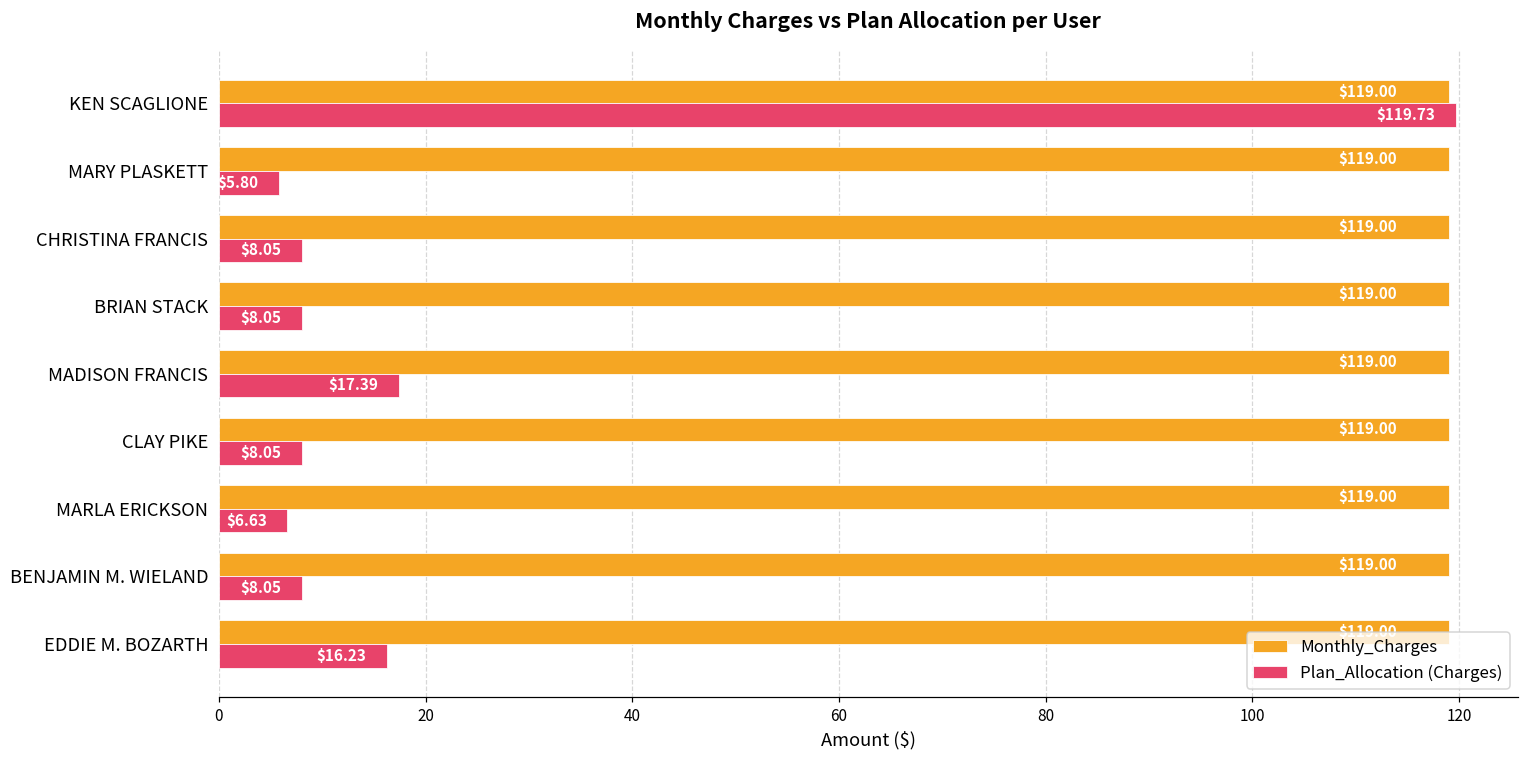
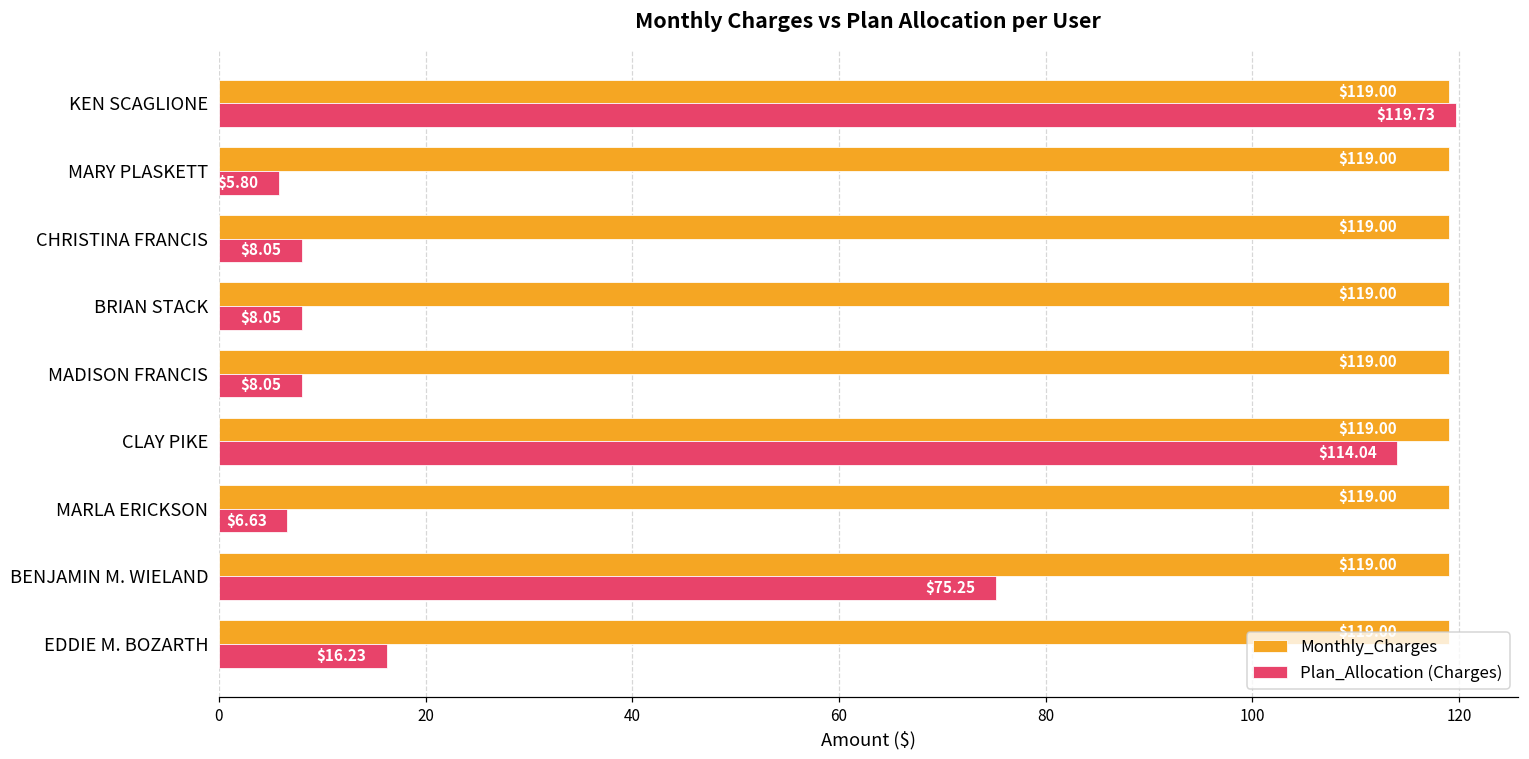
  {
    "Monthly_Charges": {
      "KEN SCAGLIONE": "$119.00",
      "MARY PLASKETT": "$119.00",
      "CHRISTINA FRANCIS": "$119.00",
      "BRIAN STACK": "$119.00",
      "MADISON FRANCIS": "$119.00",
      "CLAY PIKE": "$119.00",
      "MARLA ERICKSON": "$119.00",
      "BENJAMIN M. WIELAND": "$119.00"
    },
    "Plan_Allocation (Charges)": {
      "KEN SCAGLIONE": "$119.73",
      "MARY PLASKETT": "$5.80",
      "CHRISTINA FRANCIS": "$8.05",
      "BRIAN STACK": "$8.05",
-     "MADISON FRANCIS": "$17.39",
-     "CLAY PIKE": "$8.05",
+     "MADISON FRANCIS": "$8.05",
+     "CLAY PIKE": "$114.04",
      "MARLA ERICKSON": "$6.63",
-     "BENJAMIN M. WIELAND": "$8.05",
+     "BENJAMIN M. WIELAND": "$75.25",
      "EDDIE M. BOZARTH": "$16.23"
    }
  }
